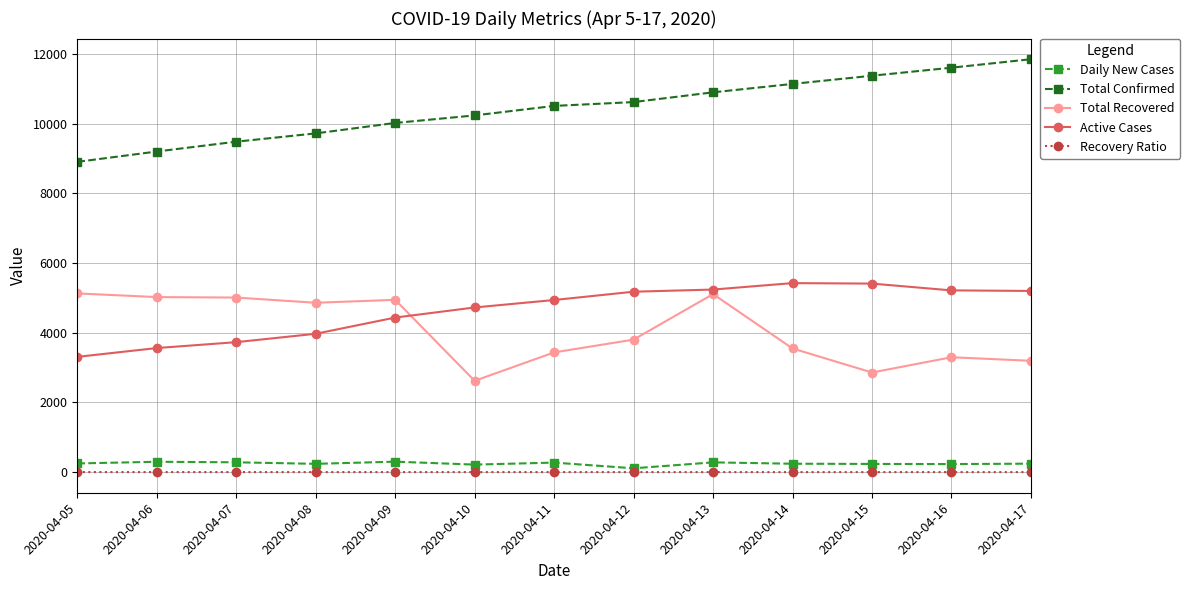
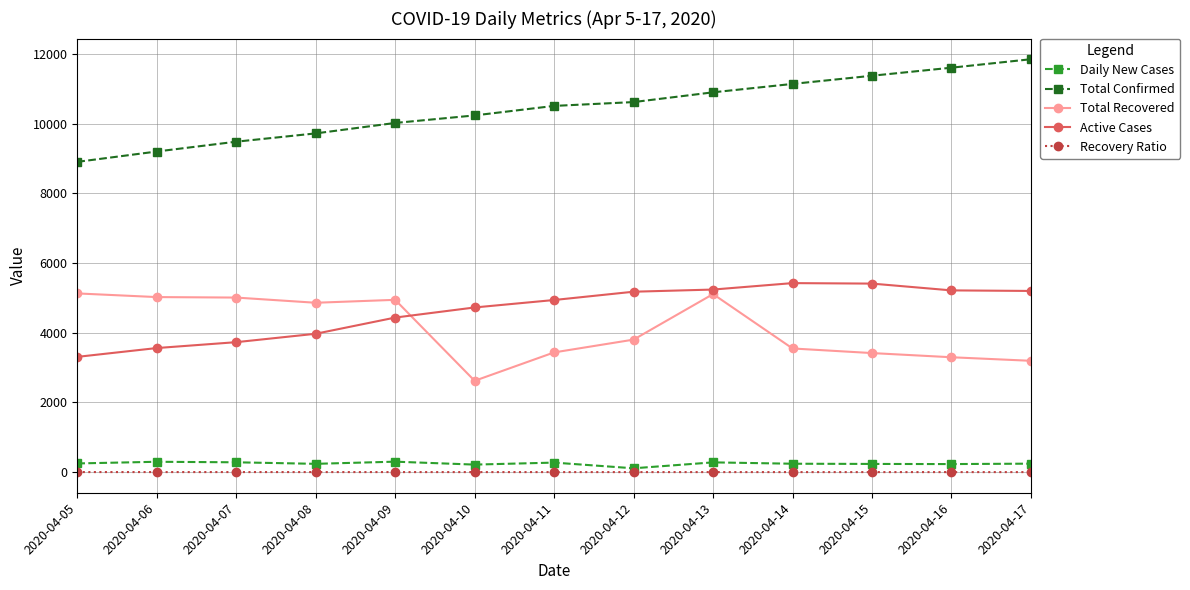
  {
    "Total Recovered": {
      "2020-04-05": 5100,
      "2020-04-06": 5000,
      "2020-04-07": 5000,
      "2020-04-08": 4900,
      "2020-04-09": 4900,
      "2020-04-10": 2600,
      "2020-04-11": 3400,
      "2020-04-12": 3800,
      "2020-04-13": 5100,
      "2020-04-14": 3500,
-     "2020-04-15": 2900,
+     "2020-04-15": 3400,
      "2020-04-16": 3300,
      "2020-04-17": 3200
    }
  }
